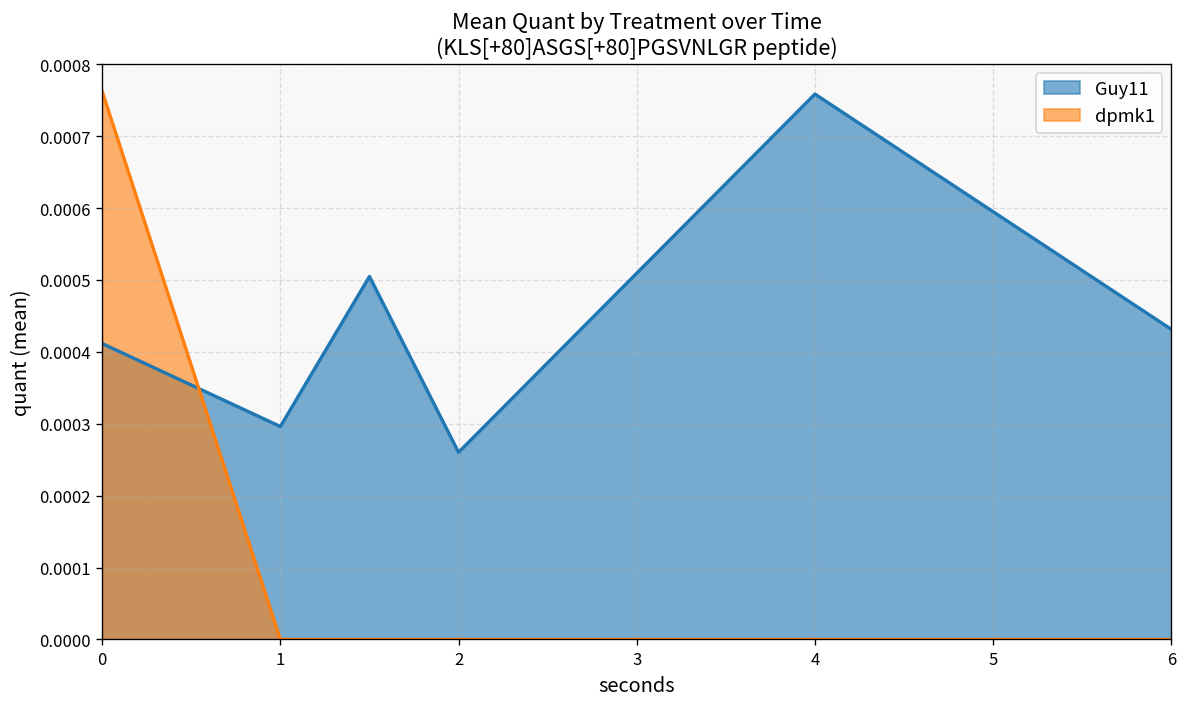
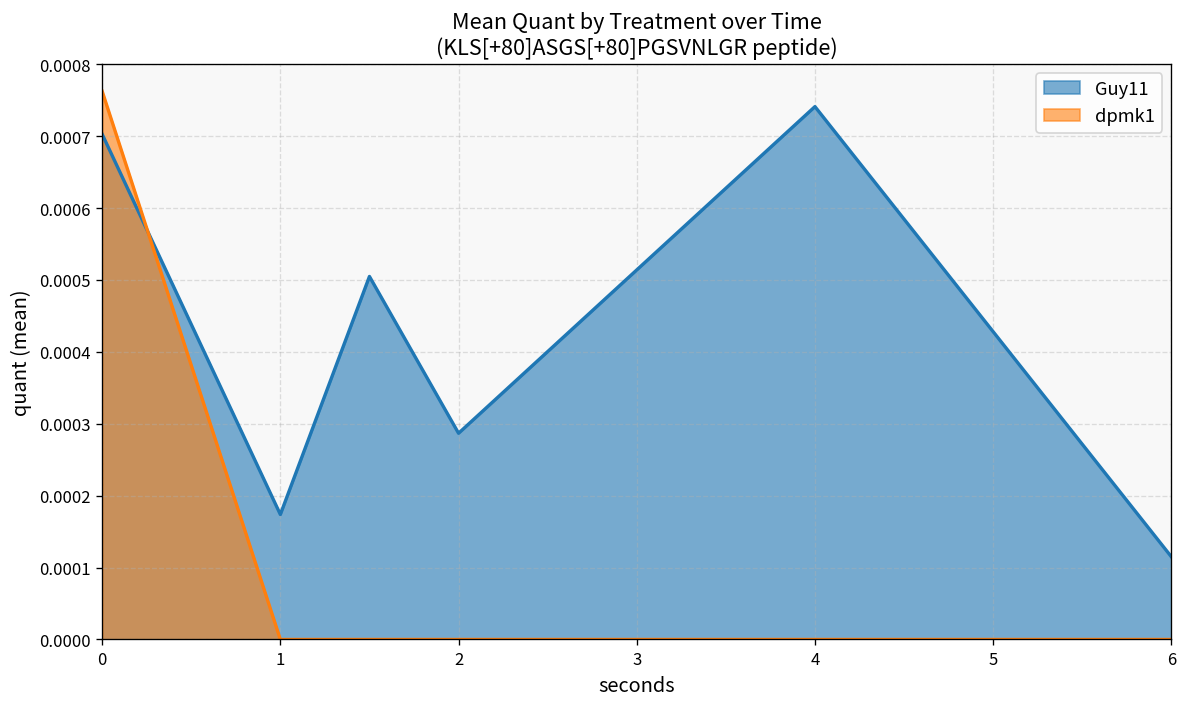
  {
    "Guy11": {
-     "0": 0.00041,
-     "1": 0.00030,
-     "2": 0.00026,
-     "4": 0.00076,
-     "6": 0.00043
+     "0": 0.00070,
+     "1": 0.00017,
+     "2": 0.00029,
+     "4": 0.00074,
+     "6": 0.00012
    },
    "dpmk1": {
      "0": 0.00076,
      "1": 0.00000,
      "2": 0.00000,
      "4": 0.00000,
      "6": 0.00000
    }
  }
